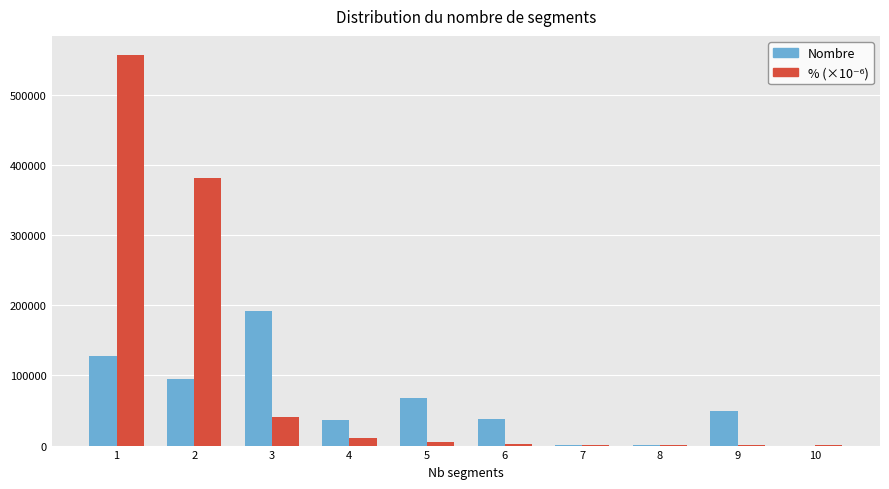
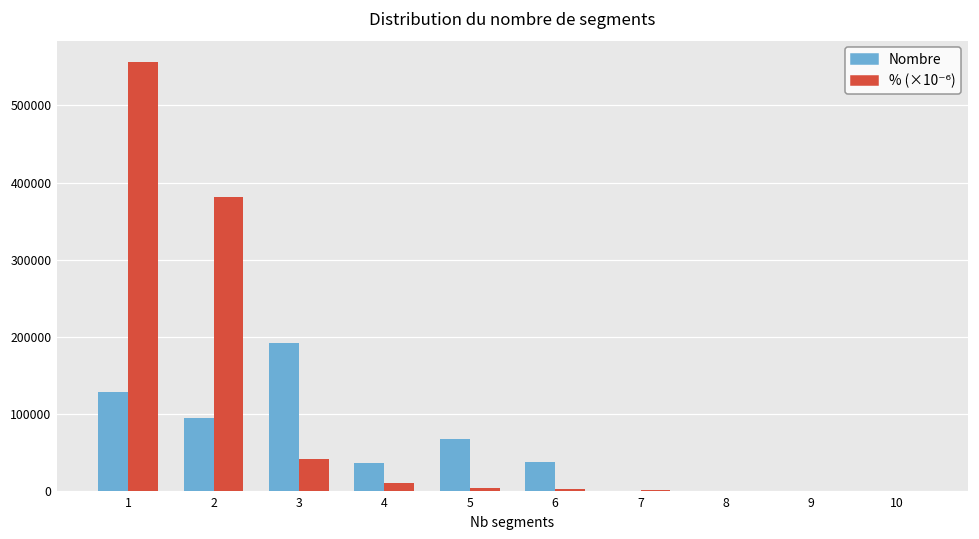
  {
    "Nombre": {
      "1": 130000,
      "2": 90000,
      "3": 190000,
      "4": 40000,
      "5": 70000,
      "6": 40000,
-     "9": 50000
+     "9": 0
    },
    "% (×10⁻⁶)": {
      "1": 560000,
      "2": 380000,
      "3": 40000,
      "4": 10000,
      "5": 0
    }
  }
